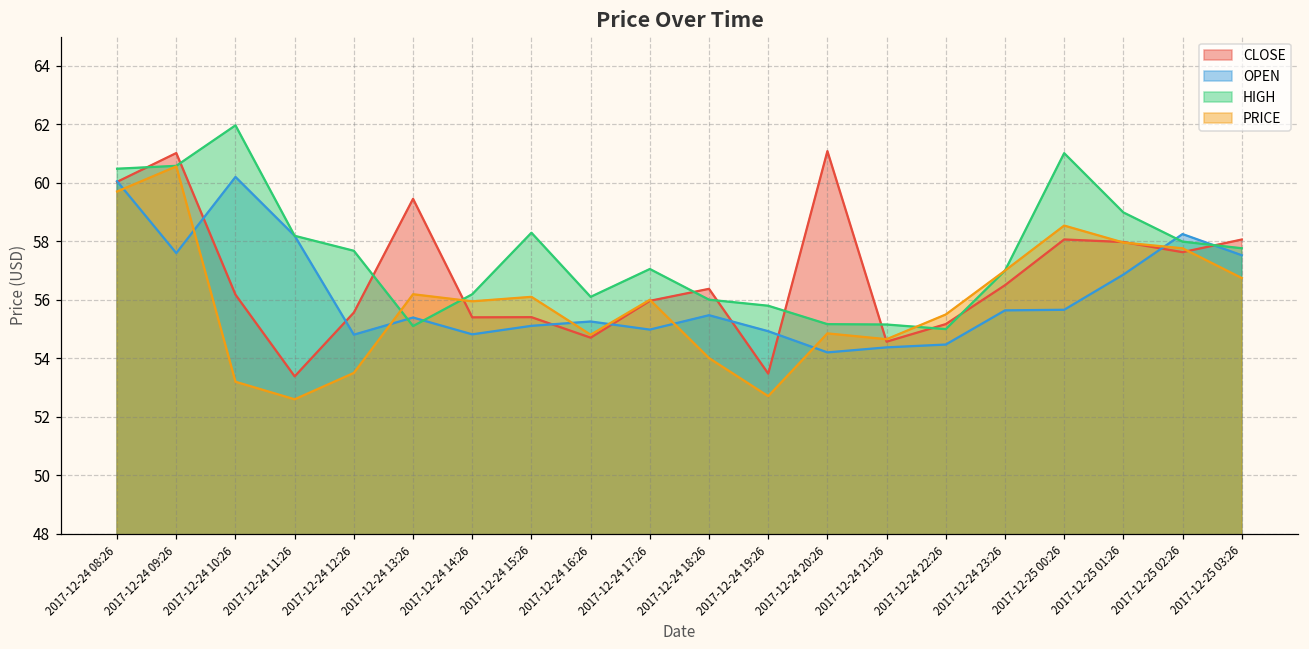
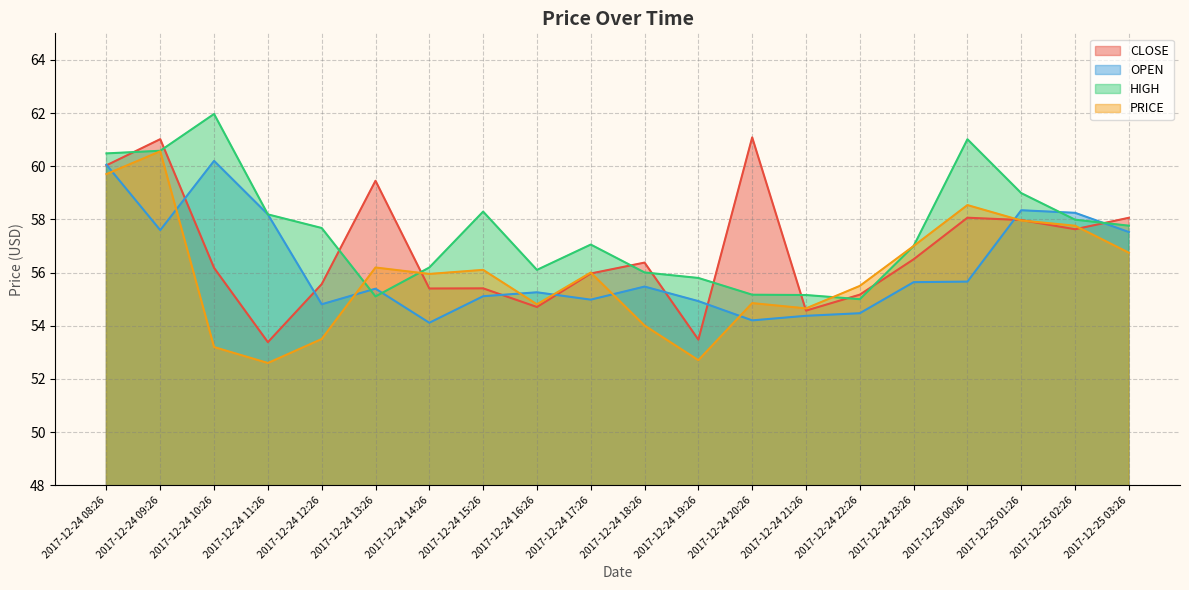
  {
    "CLOSE": {
      "2017-12-24 09:26": 61.0,
      "2017-12-24 10:26": 56.2,
      "2017-12-24 11:26": 53.4,
      "2017-12-24 12:26": 55.6,
      "2017-12-24 13:26": 59.5,
      "2017-12-24 14:26": 55.4,
      "2017-12-24 15:26": 55.4,
      "2017-12-24 16:26": 54.7,
      "2017-12-24 18:26": 56.4,
      "2017-12-24 19:26": 53.5,
      "2017-12-24 20:26": 61.1,
      "2017-12-24 22:26": 55.2,
      "2017-12-24 23:26": 56.5,
      "2017-12-25 00:26": 58.1,
      "2017-12-25 02:26": 57.6,
      "2017-12-25 03:26": 58.1
    },
    "OPEN": {
      "2017-12-24 09:26": 57.6,
      "2017-12-24 10:26": 60.2,
      "2017-12-24 12:26": 54.8,
      "2017-12-24 13:26": 55.4,
-     "2017-12-24 14:26": 54.8,
+     "2017-12-24 14:26": 54.1,
      "2017-12-24 15:26": 55.1,
      "2017-12-24 16:26": 55.3,
      "2017-12-24 17:26": 55.0,
      "2017-12-24 18:26": 55.5,
      "2017-12-24 19:26": 54.9,
      "2017-12-24 20:26": 54.2,
      "2017-12-24 21:26": 54.4,
      "2017-12-24 22:26": 54.5,
      "2017-12-24 23:26": 55.6,
      "2017-12-25 00:26": 55.7,
-     "2017-12-25 01:26": 56.9,
+     "2017-12-25 01:26": 58.3,
      "2017-12-25 02:26": 58.2,
      "2017-12-25 03:26": 57.5
    },
    "HIGH": {
      "2017-12-24 08:26": 60.5,
      "2017-12-24 10:26": 62.0,
      "2017-12-24 12:26": 57.7,
      "2017-12-24 13:26": 55.1,
      "2017-12-24 14:26": 56.2,
      "2017-12-24 15:26": 58.3,
      "2017-12-24 16:26": 56.1,
      "2017-12-24 17:26": 57.1,
      "2017-12-24 18:26": 56.0,
      "2017-12-24 19:26": 55.8,
      "2017-12-24 20:26": 55.2,
      "2017-12-24 21:26": 55.2,
      "2017-12-24 22:26": 55.0,
      "2017-12-25 00:26": 61.0,
      "2017-12-25 01:26": 59.0,
      "2017-12-25 02:26": 58.0,
      "2017-12-25 03:26": 57.8
    },
    "PRICE": {
      "2017-12-24 08:26": 59.7,
      "2017-12-24 10:26": 53.2,
      "2017-12-24 11:26": 52.6,
      "2017-12-24 12:26": 53.5,
      "2017-12-24 13:26": 56.2,
      "2017-12-24 14:26": 56.0,
      "2017-12-24 15:26": 56.1,
      "2017-12-24 16:26": 54.8,
      "2017-12-24 18:26": 54.0,
      "2017-12-24 19:26": 52.7,
      "2017-12-24 20:26": 54.9,
      "2017-12-24 22:26": 55.5,
      "2017-12-25 00:26": 58.5,
      "2017-12-25 02:26": 57.8,
      "2017-12-25 03:26": 56.7
    }
  }
